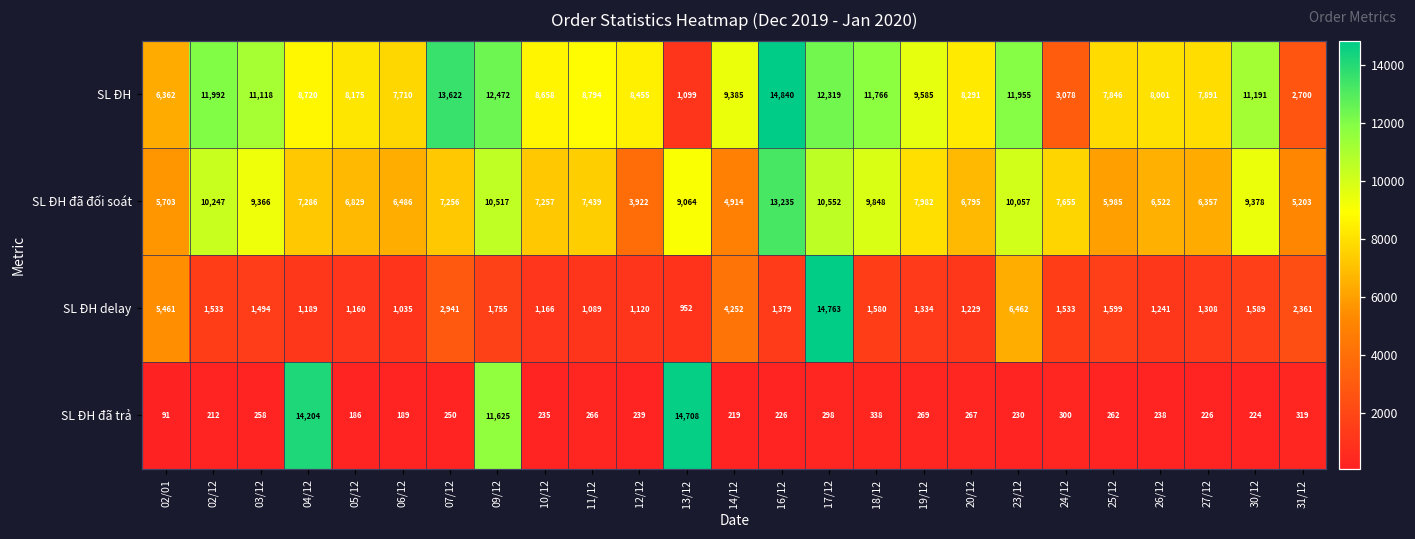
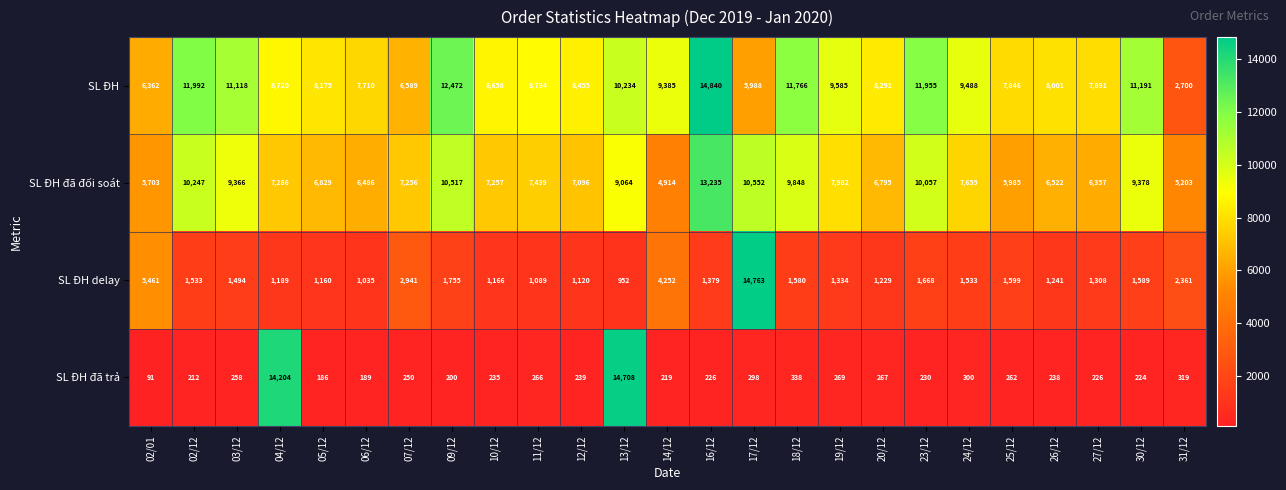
  {
    "SL ĐH": {
      "02/01": "6,362",
      "02/12": "11,992",
      "03/12": "11,118",
      "04/12": "8,720",
      "05/12": "8,175",
      "06/12": "7,710",
-     "07/12": "13,622",
+     "07/12": "6,589",
      "09/12": "12,472",
      "10/12": "8,658",
      "11/12": "8,794",
      "12/12": "8,455",
-     "13/12": "1,099",
+     "13/12": "10,234",
      "14/12": "9,385",
      "16/12": "14,840",
-     "17/12": "12,319",
+     "17/12": "5,988",
      "18/12": "11,766",
      "19/12": "9,585",
      "20/12": "8,291",
      "23/12": "11,955",
-     "24/12": "3,078",
+     "24/12": "9,488",
      "25/12": "7,846",
      "26/12": "8,001",
      "27/12": "7,891",
      "30/12": "11,191",
      "31/12": "2,700"
    },
    "SL ĐH đã đối soát": {
      "02/01": "5,703",
      "02/12": "10,247",
      "03/12": "9,366",
      "04/12": "7,286",
      "05/12": "6,829",
      "06/12": "6,486",
      "07/12": "7,256",
      "09/12": "10,517",
      "10/12": "7,257",
      "11/12": "7,439",
-     "12/12": "3,922",
+     "12/12": "7,096",
      "13/12": "9,064",
      "14/12": "4,914",
      "16/12": "13,235",
      "17/12": "10,552",
      "18/12": "9,848",
      "19/12": "7,982",
      "20/12": "6,795",
      "23/12": "10,057",
      "24/12": "7,655",
      "25/12": "5,985",
      "26/12": "6,522",
      "27/12": "6,357",
      "30/12": "9,378",
      "31/12": "5,203"
    },
    "SL ĐH delay": {
      "02/01": "5,461",
      "02/12": "1,533",
      "03/12": "1,494",
      "04/12": "1,189",
      "05/12": "1,160",
      "06/12": "1,035",
      "07/12": "2,941",
      "09/12": "1,755",
      "10/12": "1,166",
      "11/12": "1,089",
      "12/12": "1,120",
      "13/12": "952",
      "14/12": "4,252",
      "16/12": "1,379",
      "17/12": "14,763",
      "18/12": "1,580",
      "19/12": "1,334",
      "20/12": "1,229",
-     "23/12": "6,462",
+     "23/12": "1,668",
      "24/12": "1,533",
      "25/12": "1,599",
      "26/12": "1,241",
      "27/12": "1,308",
      "30/12": "1,589",
      "31/12": "2,361"
    },
    "SL ĐH đã trả": {
      "02/01": "91",
      "02/12": "212",
      "03/12": "258",
      "04/12": "14,204",
      "05/12": "186",
      "06/12": "189",
      "07/12": "250",
-     "09/12": "11,625",
+     "09/12": "200",
      "10/12": "235",
      "11/12": "266",
      "12/12": "239",
      "13/12": "14,708",
      "14/12": "219",
      "16/12": "226",
      "17/12": "298",
      "18/12": "338",
      "19/12": "269",
      "20/12": "267",
      "23/12": "230",
      "24/12": "300",
      "25/12": "262",
      "26/12": "238",
      "27/12": "226",
      "30/12": "224",
      "31/12": "319"
    }
  }
